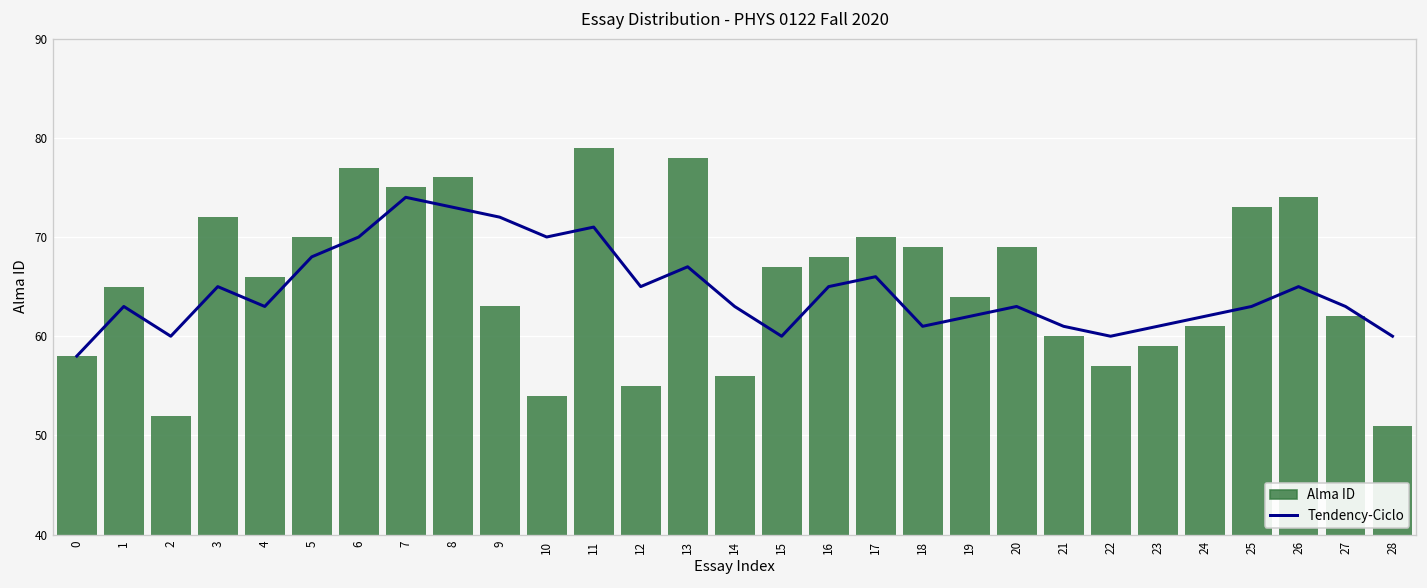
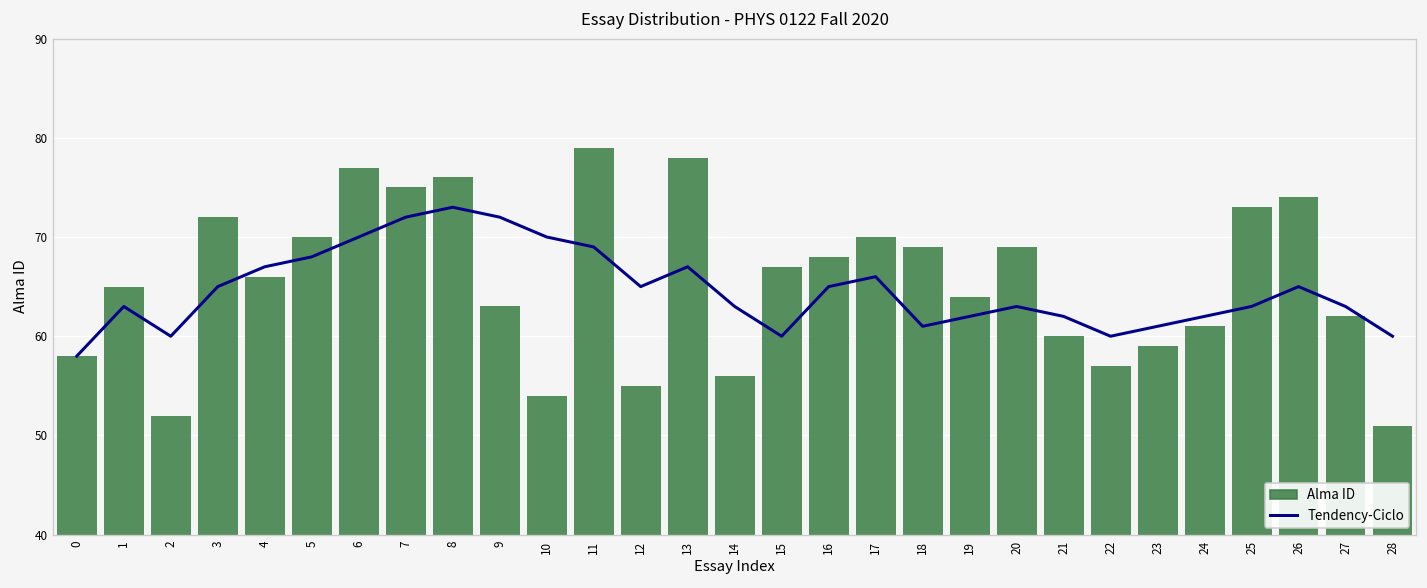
  {
    "Tendency-Ciclo": {
      "0": 58,
      "1": 63,
      "2": 60,
      "3": 65,
-     "4": 63,
+     "4": 67,
      "5": 68,
      "6": 70,
-     "7": 74,
+     "7": 72,
      "8": 73,
      "9": 72,
      "10": 70,
-     "11": 71,
+     "11": 69,
      "12": 65,
      "13": 67,
      "14": 63,
      "15": 60,
      "16": 65,
      "17": 66,
      "18": 61,
      "19": 62,
      "20": 63,
-     "21": 61,
+     "21": 62,
      "22": 60,
      "23": 61,
      "24": 62,
      "25": 63,
      "26": 65,
      "27": 63,
      "28": 60
    },
    "Alma ID": {
      "0": 58,
      "1": 65,
      "2": 52,
      "3": 72,
      "4": 66,
      "5": 70,
      "6": 77,
      "7": 75,
      "8": 76,
      "9": 63,
      "10": 54,
      "11": 79,
      "12": 55,
      "13": 78,
      "14": 56,
      "15": 67,
      "16": 68,
      "17": 70,
      "18": 69,
      "19": 64,
      "20": 69,
      "21": 60,
      "22": 57,
      "23": 59,
      "24": 61,
      "25": 73,
      "26": 74,
      "27": 62,
      "28": 51
    }
  }
